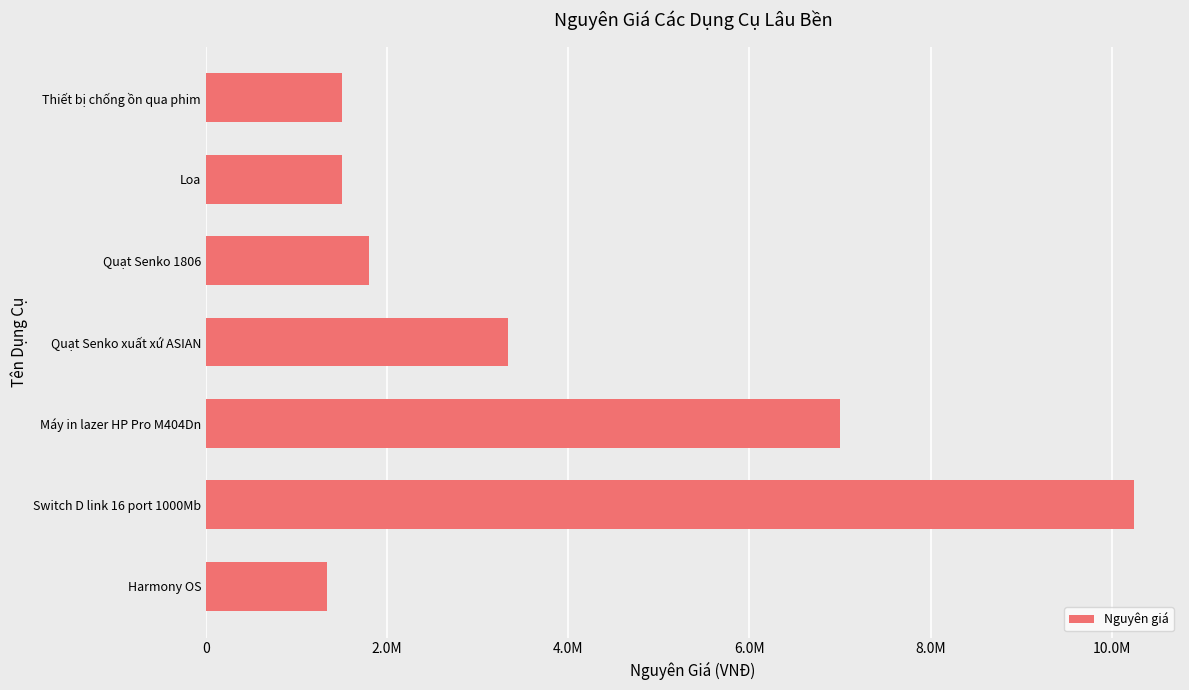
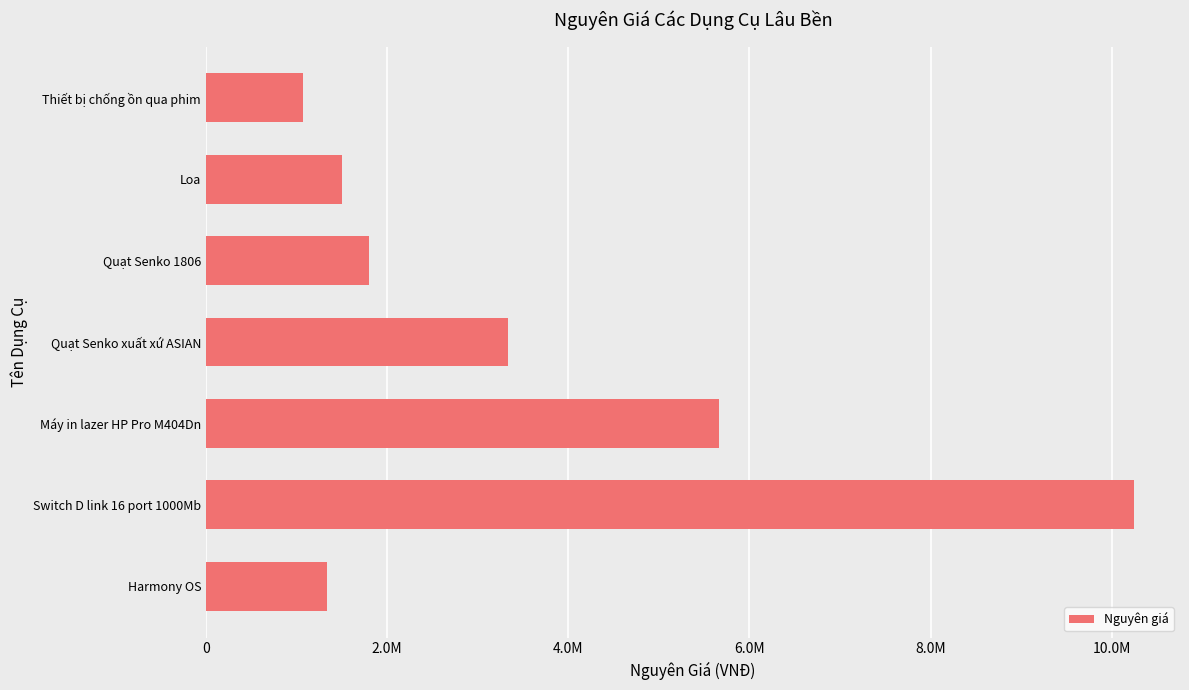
  {
-   "Thiết bị chống ồn qua phim": 1500000,
+   "Thiết bị chống ồn qua phim": 1100000,
    "Loa": 1500000,
    "Quạt Senko 1806": 1800000,
    "Quạt Senko xuất xứ ASIAN": 3300000,
-   "Máy in lazer HP Pro M404Dn": 7000000,
+   "Máy in lazer HP Pro M404Dn": 5700000,
    "Switch D link 16 port 1000Mb": 10200000,
    "Harmony OS": 1300000
  }
